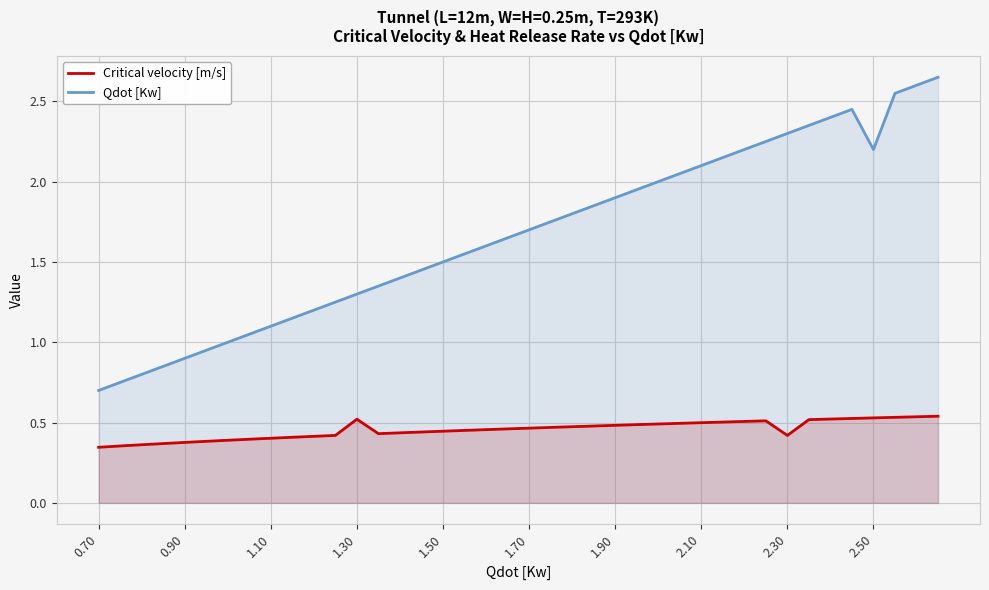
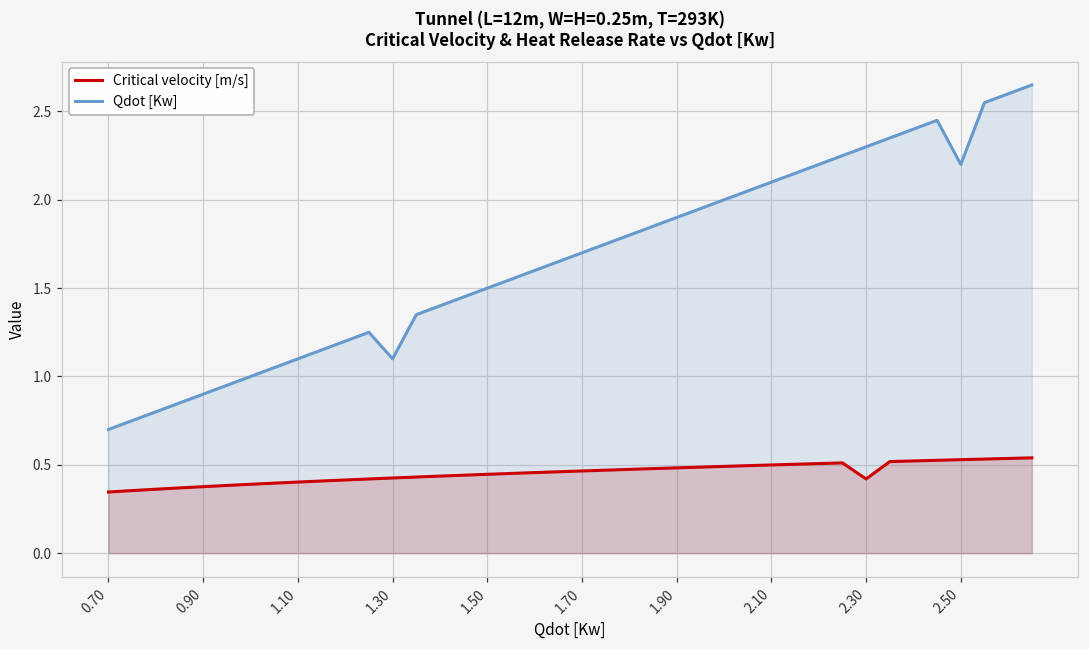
  {
    "Critical velocity [m/s]": {
      "0.70": 0.35,
      "0.90": 0.38,
      "1.10": 0.40,
-     "1.30": 0.52,
+     "1.30": 0.43,
      "1.50": 0.45,
      "1.70": 0.47,
      "1.90": 0.48,
      "2.10": 0.50,
      "2.30": 0.42,
      "2.50": 0.53
    },
    "Qdot [Kw]": {
      "0.70": 0.7,
      "0.90": 0.9,
      "1.10": 1.1,
-     "1.30": 1.3,
+     "1.30": 1.1,
      "1.50": 1.5,
      "1.70": 1.7,
      "1.90": 1.9,
      "2.10": 2.1,
      "2.30": 2.3,
      "2.50": 2.2
    }
  }
